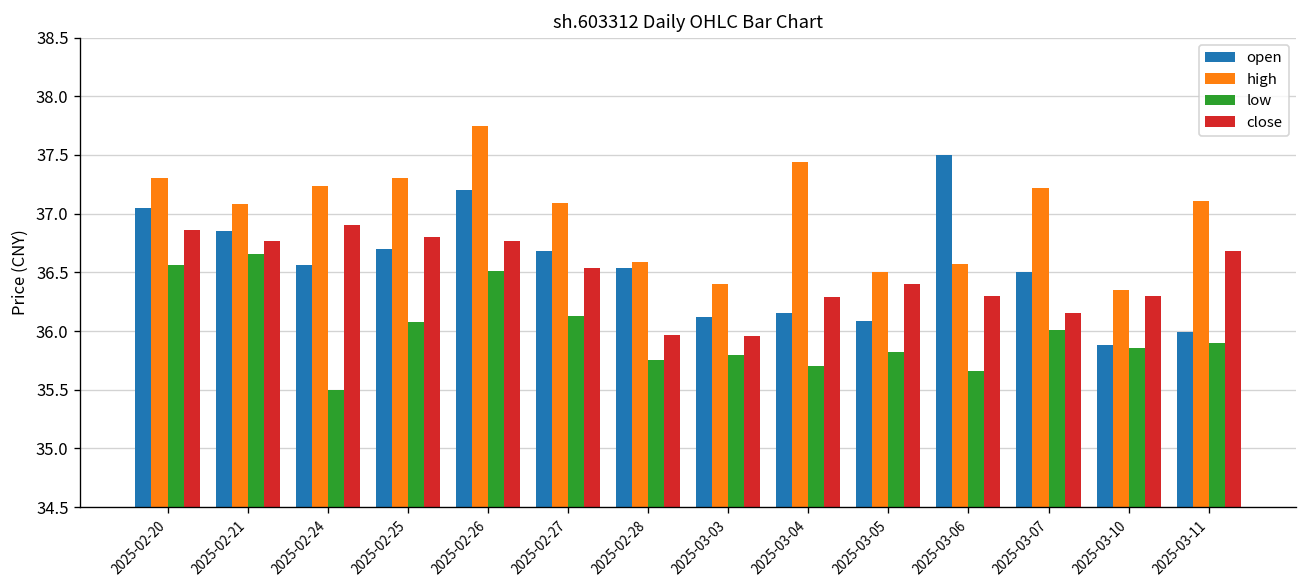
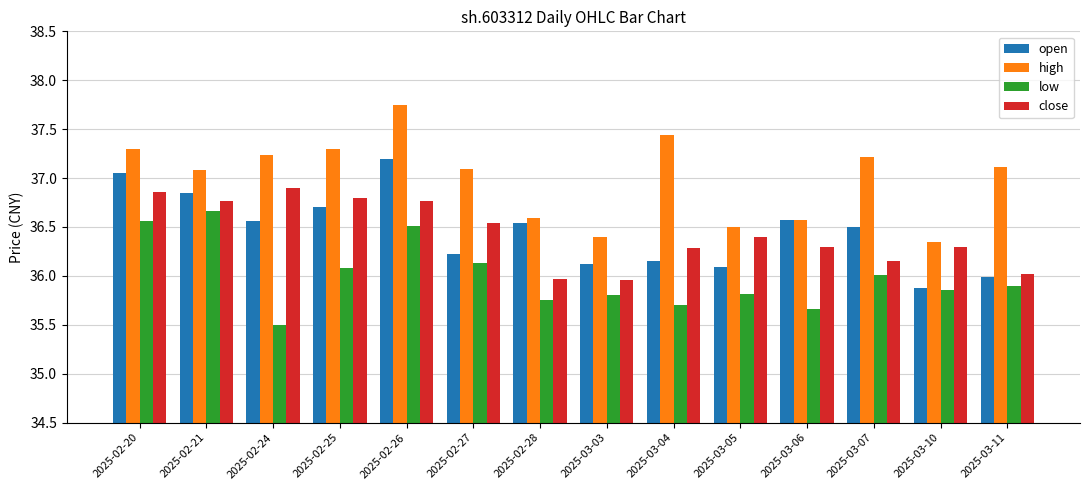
  {
    "open": {
      "2025-02-20": 37.1,
      "2025-02-21": 36.9,
      "2025-02-24": 36.6,
      "2025-02-25": 36.7,
      "2025-02-26": 37.2,
-     "2025-02-27": 36.7,
+     "2025-02-27": 36.2,
      "2025-02-28": 36.5,
      "2025-03-03": 36.1,
      "2025-03-04": 36.2,
      "2025-03-05": 36.1,
-     "2025-03-06": 37.5,
+     "2025-03-06": 36.6,
      "2025-03-07": 36.5,
      "2025-03-10": 35.9,
      "2025-03-11": 36.0
    },
    "high": {
      "2025-02-20": 37.3,
      "2025-02-21": 37.1,
      "2025-02-24": 37.2,
      "2025-02-25": 37.3,
      "2025-02-26": 37.8,
      "2025-02-27": 37.1,
      "2025-02-28": 36.6,
      "2025-03-03": 36.4,
      "2025-03-04": 37.4,
      "2025-03-05": 36.5,
      "2025-03-06": 36.6,
      "2025-03-07": 37.2,
      "2025-03-10": 36.4,
      "2025-03-11": 37.1
    },
    "low": {
      "2025-02-20": 36.6,
      "2025-02-21": 36.7,
      "2025-02-24": 35.5,
      "2025-02-25": 36.1,
      "2025-02-26": 36.5,
      "2025-02-27": 36.1,
      "2025-02-28": 35.8,
      "2025-03-03": 35.8,
      "2025-03-04": 35.7,
      "2025-03-05": 35.8,
      "2025-03-06": 35.7,
      "2025-03-07": 36.0,
      "2025-03-10": 35.9,
      "2025-03-11": 35.9
    },
    "close": {
      "2025-02-20": 36.9,
      "2025-02-21": 36.8,
      "2025-02-24": 36.9,
      "2025-02-25": 36.8,
      "2025-02-26": 36.8,
      "2025-02-27": 36.5,
      "2025-02-28": 36.0,
      "2025-03-03": 36.0,
      "2025-03-04": 36.3,
      "2025-03-05": 36.4,
      "2025-03-06": 36.3,
      "2025-03-07": 36.2,
      "2025-03-10": 36.3,
-     "2025-03-11": 36.7
+     "2025-03-11": 36.0
    }
  }
